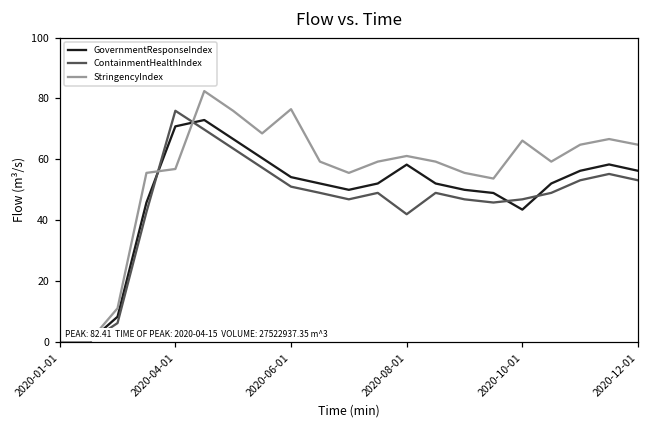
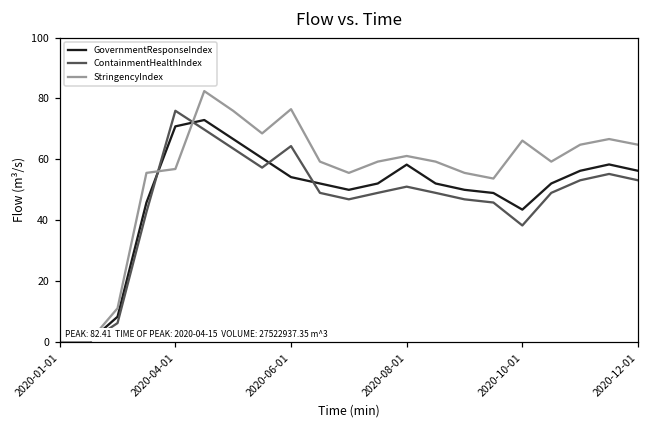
  {
    "GovernmentResponseIndex": {
      "2020-04-01": 71,
      "2020-06-01": 54,
      "2020-08-01": 58,
      "2020-10-01": 44,
      "2020-12-01": 56
    },
    "ContainmentHealthIndex": {
      "2020-04-01": 76,
-     "2020-06-01": 51,
-     "2020-08-01": 42,
-     "2020-10-01": 47,
+     "2020-06-01": 64,
+     "2020-08-01": 51,
+     "2020-10-01": 38,
      "2020-12-01": 53
    },
    "StringencyIndex": {
      "2020-04-01": 57,
      "2020-06-01": 76,
      "2020-08-01": 61,
      "2020-10-01": 66,
      "2020-12-01": 65
    }
  }
